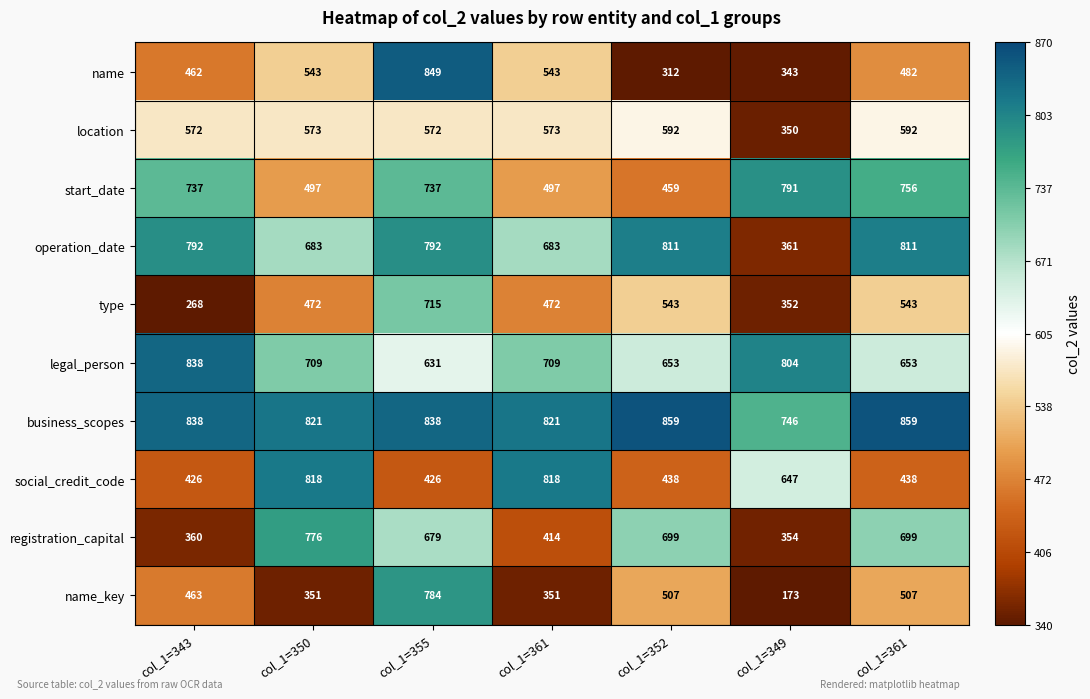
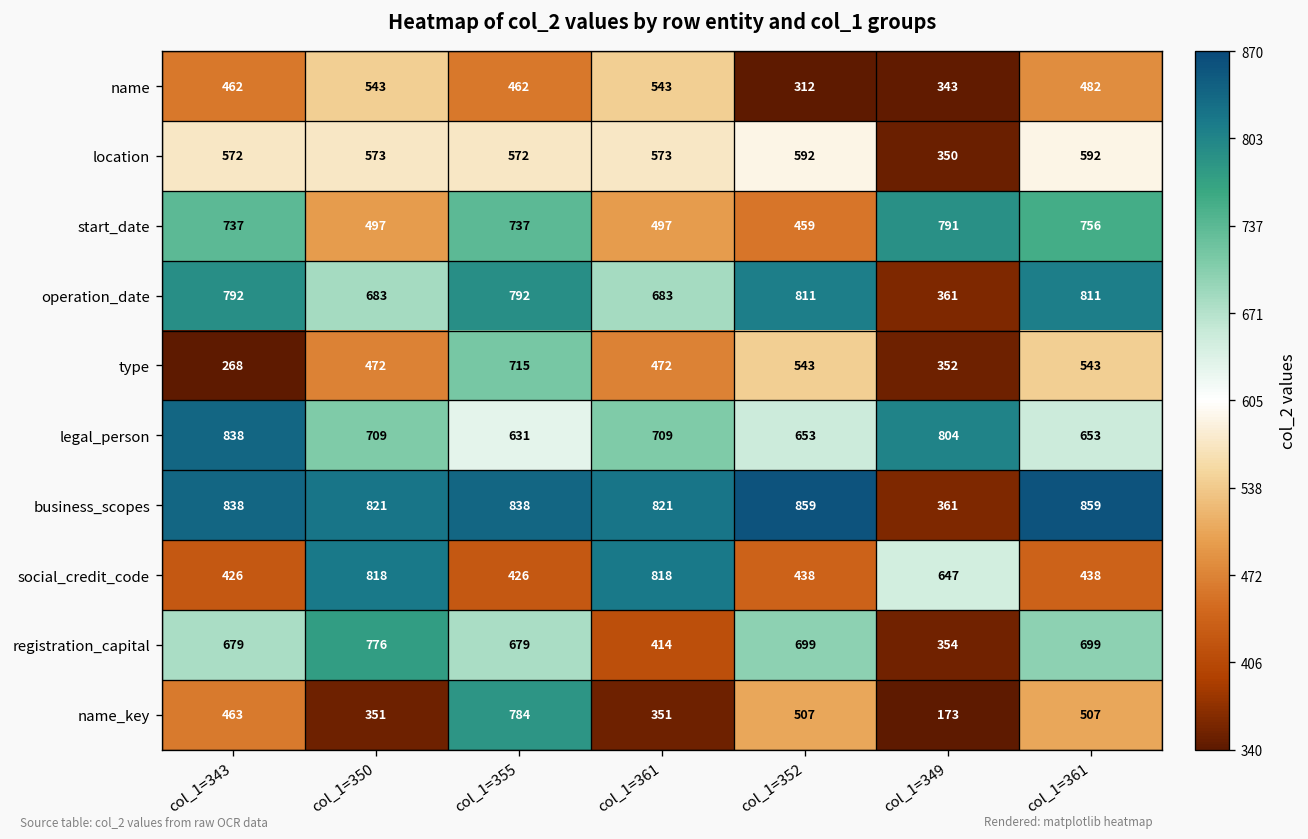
  {
    "name": {
      "col_1=343": 462,
      "col_1=350": 543,
-     "col_1=355": 849,
+     "col_1=355": 462,
      "col_1=352": 312,
      "col_1=349": 343
    },
    "location": {
      "col_1=343": 572,
      "col_1=350": 573,
      "col_1=355": 572,
      "col_1=352": 592,
      "col_1=349": 350
    },
    "start_date": {
      "col_1=343": 737,
      "col_1=350": 497,
      "col_1=355": 737,
      "col_1=352": 459,
      "col_1=349": 791
    },
    "operation_date": {
      "col_1=343": 792,
      "col_1=350": 683,
      "col_1=355": 792,
      "col_1=352": 811,
      "col_1=349": 361
    },
    "type": {
      "col_1=343": 268,
      "col_1=350": 472,
      "col_1=355": 715,
      "col_1=352": 543,
      "col_1=349": 352
    },
    "legal_person": {
      "col_1=343": 838,
      "col_1=350": 709,
      "col_1=355": 631,
      "col_1=352": 653,
      "col_1=349": 804
    },
    "business_scopes": {
      "col_1=343": 838,
      "col_1=350": 821,
      "col_1=355": 838,
      "col_1=352": 859,
-     "col_1=349": 746
+     "col_1=349": 361
    },
    "social_credit_code": {
      "col_1=343": 426,
      "col_1=350": 818,
      "col_1=355": 426,
      "col_1=352": 438,
      "col_1=349": 647
    },
    "registration_capital": {
-     "col_1=343": 360,
+     "col_1=343": 679,
      "col_1=350": 776,
      "col_1=355": 679,
      "col_1=352": 699,
      "col_1=349": 354
    },
    "name_key": {
      "col_1=343": 463,
      "col_1=350": 351,
      "col_1=355": 784,
      "col_1=352": 507,
      "col_1=349": 173
    }
  }
